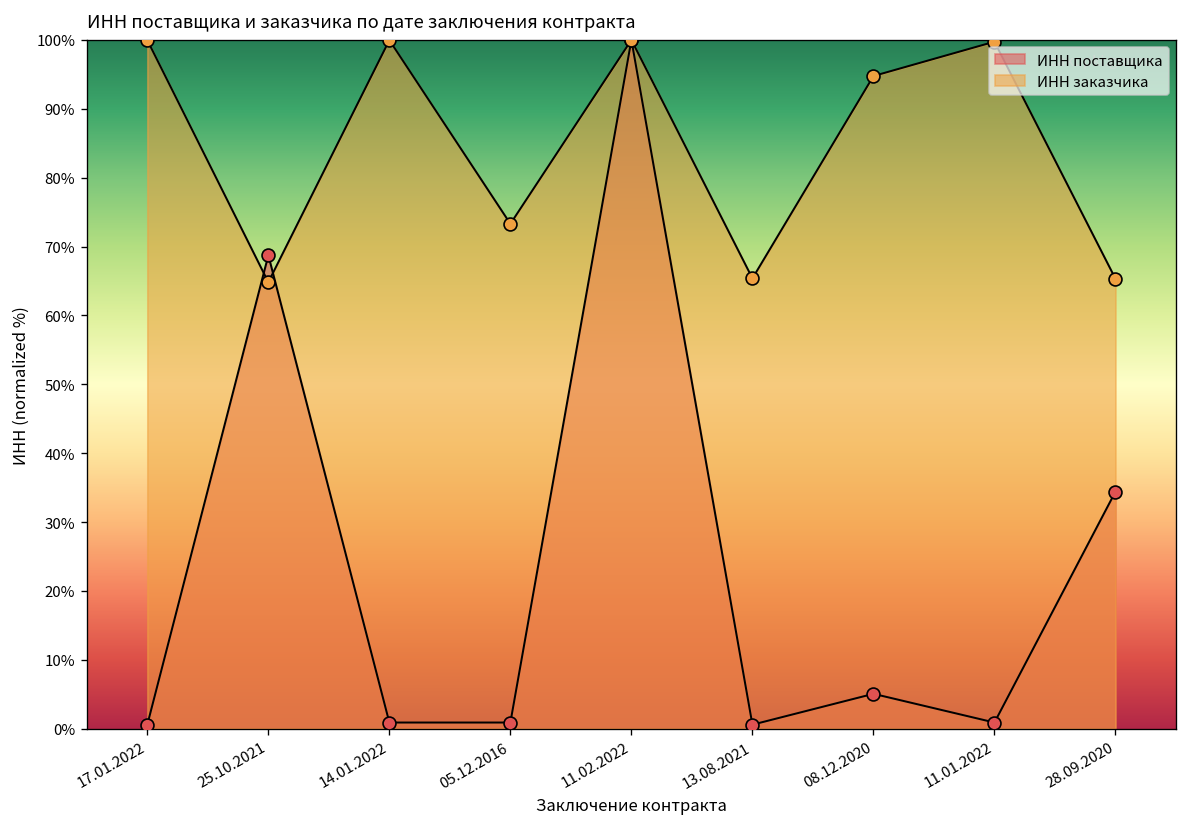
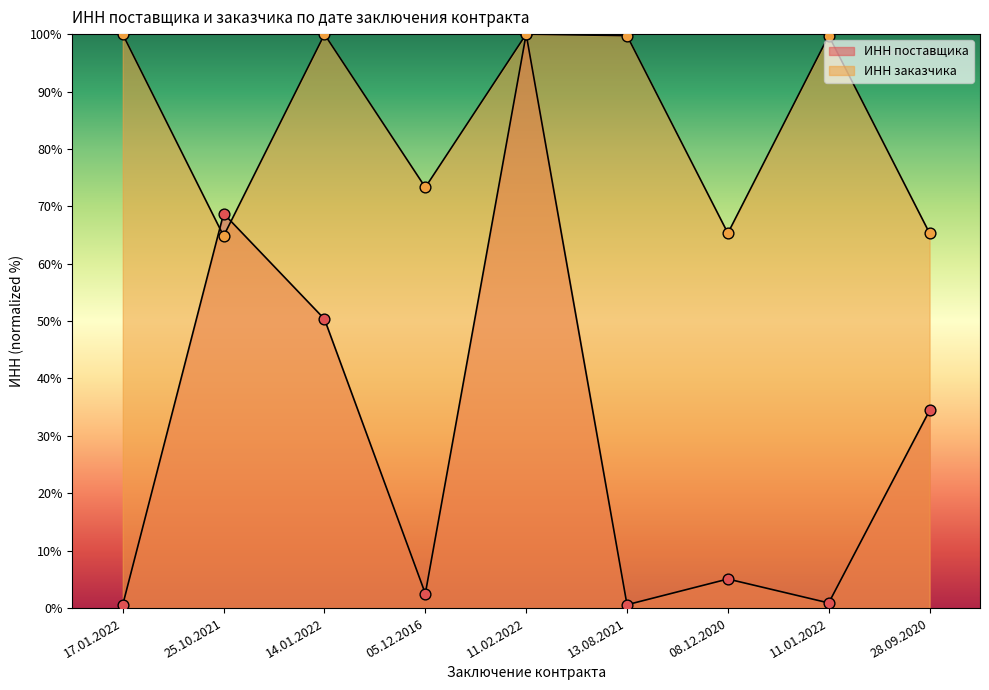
  {
    "ИНН поставщика": {
      "17.01.2022": "1%",
      "25.10.2021": "69%",
-     "14.01.2022": "1%",
-     "05.12.2016": "1%",
+     "14.01.2022": "50%",
+     "05.12.2016": "3%",
      "13.08.2021": "1%",
      "08.12.2020": "5%",
      "11.01.2022": "1%",
      "28.09.2020": "34%"
    },
    "ИНН заказчика": {
      "17.01.2022": "100%",
      "25.10.2021": "65%",
      "14.01.2022": "100%",
      "05.12.2016": "73%",
-     "13.08.2021": "65%",
-     "08.12.2020": "95%",
+     "13.08.2021": "100%",
+     "08.12.2020": "65%",
      "11.01.2022": "100%",
      "28.09.2020": "65%"
    }
  }
